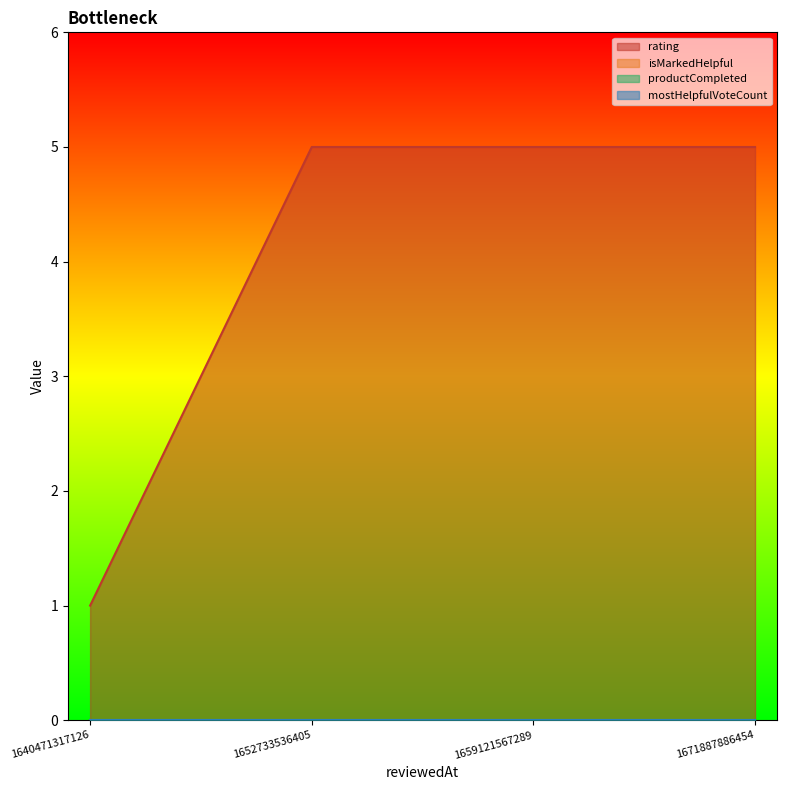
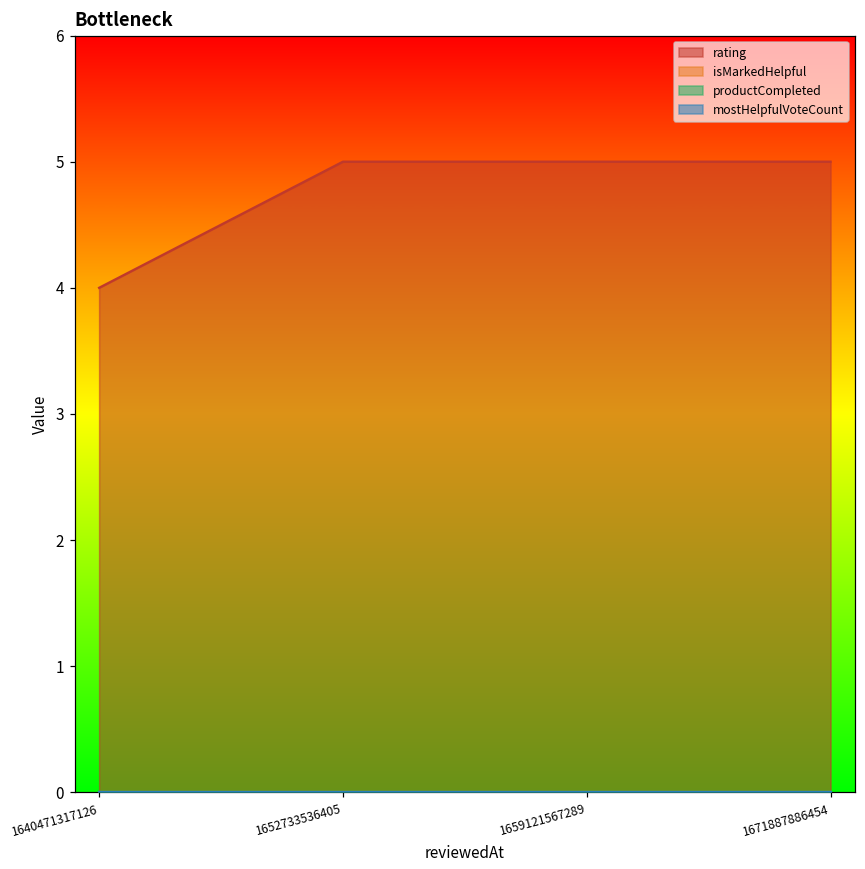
  {
    "rating": {
-     "1640471317126": 1,
+     "1640471317126": 4,
      "1652733536405": 5,
      "1659121567289": 5,
      "1671887886454": 5
    },
    "mostHelpfulVoteCount": {
      "1640471317126": 0,
      "1652733536405": 0,
      "1659121567289": 0,
      "1671887886454": 0
    }
  }
